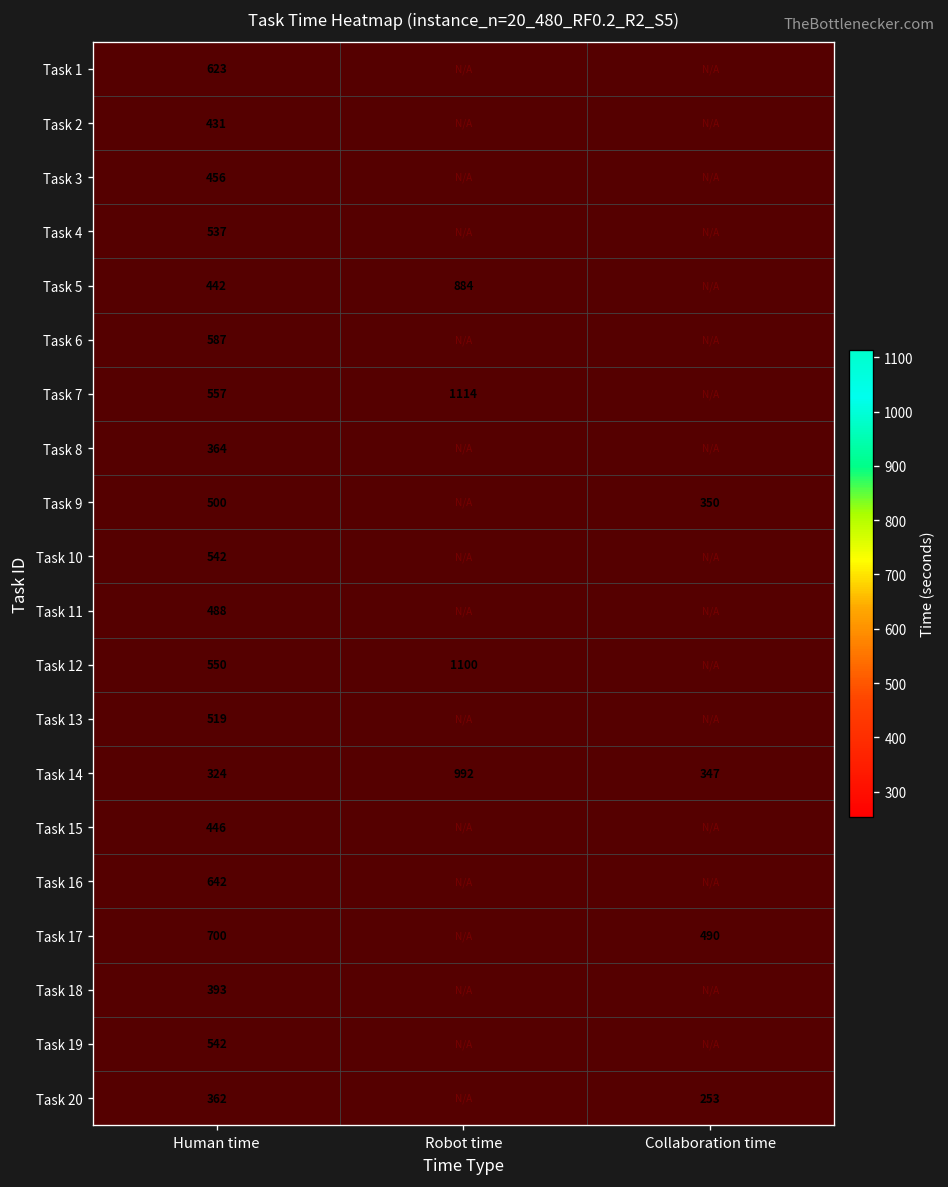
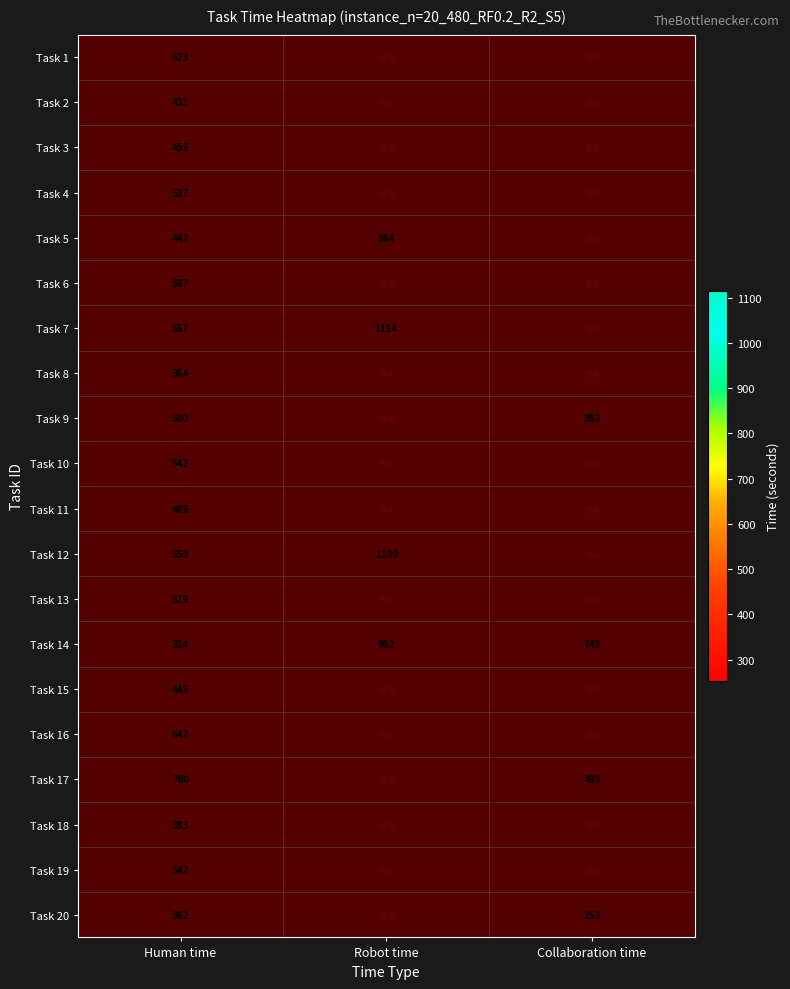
  {
    "Task 1": {
      "Human time": 623
    },
    "Task 2": {
      "Human time": 431
    },
    "Task 3": {
      "Human time": 456
    },
    "Task 4": {
      "Human time": 537
    },
    "Task 5": {
      "Human time": 442,
      "Robot time": 884
    },
    "Task 6": {
      "Human time": 587
    },
    "Task 7": {
      "Human time": 557,
      "Robot time": 1114
    },
    "Task 8": {
      "Human time": 364
    },
    "Task 9": {
      "Human time": 500,
      "Collaboration time": 350
    },
    "Task 10": {
      "Human time": 542
    },
    "Task 11": {
      "Human time": 488
    },
    "Task 12": {
      "Human time": 550,
      "Robot time": 1100
    },
    "Task 13": {
      "Human time": 519
    },
    "Task 14": {
      "Human time": 324,
      "Robot time": 992,
-     "Collaboration time": 347
+     "Collaboration time": 749
    },
    "Task 15": {
      "Human time": 446
    },
    "Task 16": {
      "Human time": 642
    },
    "Task 17": {
      "Human time": 700,
      "Collaboration time": 490
    },
    "Task 18": {
      "Human time": 393
    },
    "Task 19": {
      "Human time": 542
    },
    "Task 20": {
      "Human time": 362,
      "Collaboration time": 253
    }
  }
